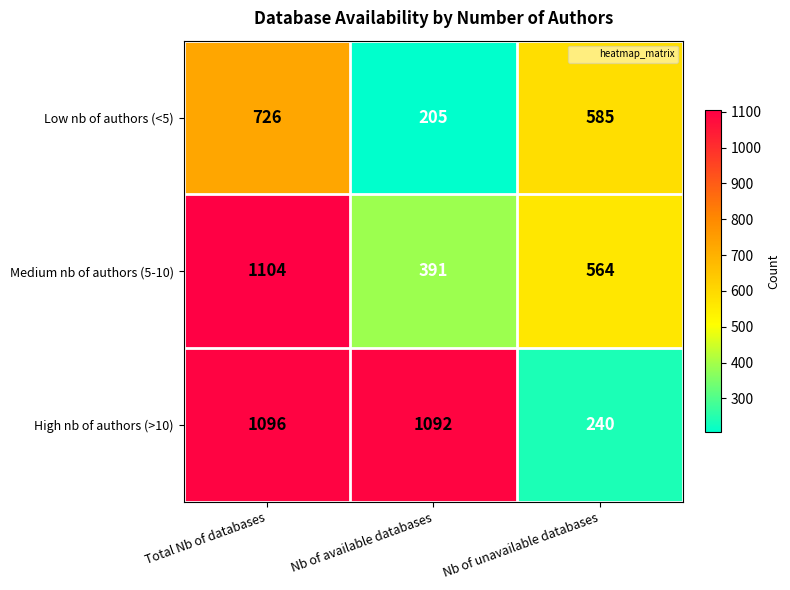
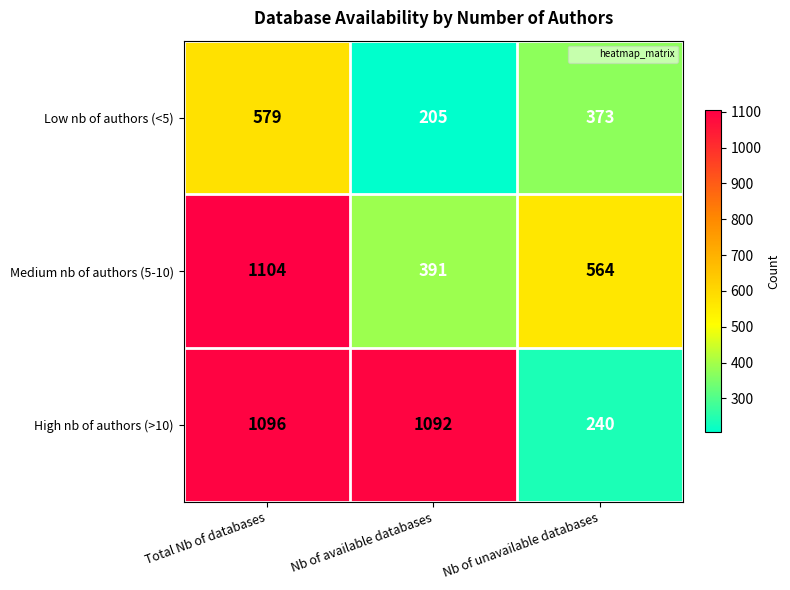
  {
    "Low nb of authors (<5)": {
-     "Total Nb of databases": 726,
+     "Total Nb of databases": 579,
      "Nb of available databases": 205,
-     "Nb of unavailable databases": 585
+     "Nb of unavailable databases": 373
    },
    "Medium nb of authors (5-10)": {
      "Total Nb of databases": 1104,
      "Nb of available databases": 391,
      "Nb of unavailable databases": 564
    },
    "High nb of authors (>10)": {
      "Total Nb of databases": 1096,
      "Nb of available databases": 1092,
      "Nb of unavailable databases": 240
    }
  }
